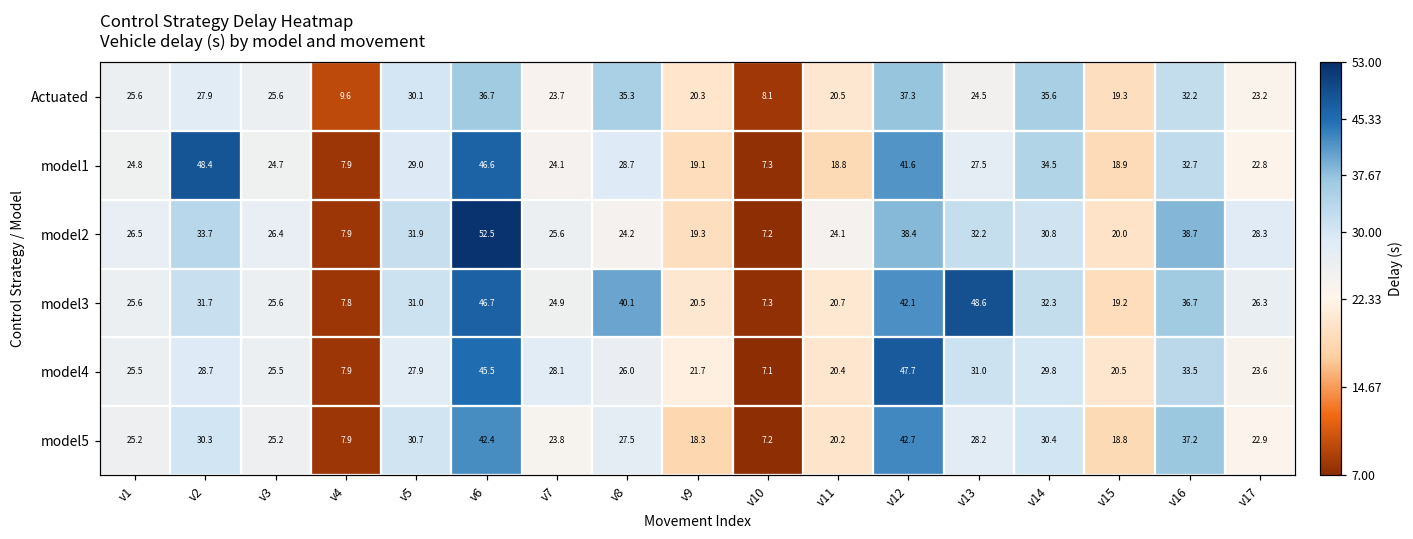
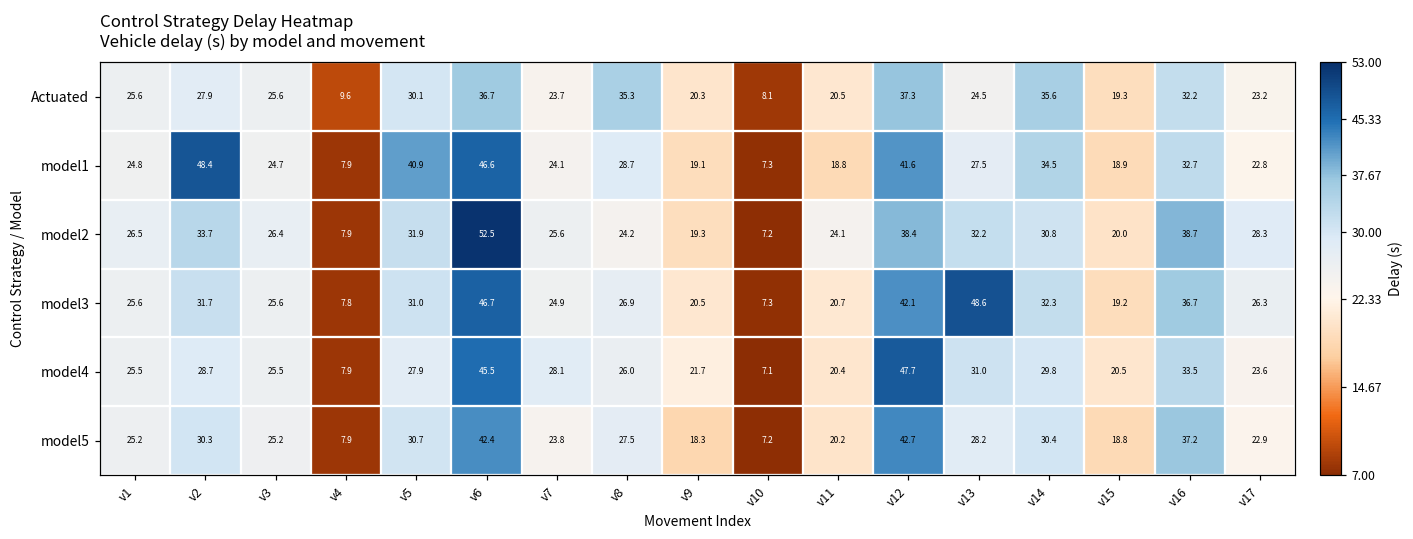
  {
    "Actuated": {
      "v1": 25.6,
      "v2": 27.9,
      "v3": 25.6,
      "v4": 9.6,
      "v5": 30.1,
      "v6": 36.7,
      "v7": 23.7,
      "v8": 35.3,
      "v9": 20.3,
      "v10": 8.1,
      "v11": 20.5,
      "v12": 37.3,
      "v13": 24.5,
      "v14": 35.6,
      "v15": 19.3,
      "v16": 32.2,
      "v17": 23.2
    },
    "model1": {
      "v1": 24.8,
      "v2": 48.4,
      "v3": 24.7,
      "v4": 7.9,
-     "v5": 29.0,
+     "v5": 40.9,
      "v6": 46.6,
      "v7": 24.1,
      "v8": 28.7,
      "v9": 19.1,
      "v10": 7.3,
      "v11": 18.8,
      "v12": 41.6,
      "v13": 27.5,
      "v14": 34.5,
      "v15": 18.9,
      "v16": 32.7,
      "v17": 22.8
    },
    "model2": {
      "v1": 26.5,
      "v2": 33.7,
      "v3": 26.4,
      "v4": 7.9,
      "v5": 31.9,
      "v6": 52.5,
      "v7": 25.6,
      "v8": 24.2,
      "v9": 19.3,
      "v10": 7.2,
      "v11": 24.1,
      "v12": 38.4,
      "v13": 32.2,
      "v14": 30.8,
      "v15": 20.0,
      "v16": 38.7,
      "v17": 28.3
    },
    "model3": {
      "v1": 25.6,
      "v2": 31.7,
      "v3": 25.6,
      "v4": 7.8,
      "v5": 31.0,
      "v6": 46.7,
      "v7": 24.9,
-     "v8": 40.1,
+     "v8": 26.9,
      "v9": 20.5,
      "v10": 7.3,
      "v11": 20.7,
      "v12": 42.1,
      "v13": 48.6,
      "v14": 32.3,
      "v15": 19.2,
      "v16": 36.7,
      "v17": 26.3
    },
    "model4": {
      "v1": 25.5,
      "v2": 28.7,
      "v3": 25.5,
      "v4": 7.9,
      "v5": 27.9,
      "v6": 45.5,
      "v7": 28.1,
      "v8": 26.0,
      "v9": 21.7,
      "v10": 7.1,
      "v11": 20.4,
      "v12": 47.7,
      "v13": 31.0,
      "v14": 29.8,
      "v15": 20.5,
      "v16": 33.5,
      "v17": 23.6
    },
    "model5": {
      "v1": 25.2,
      "v2": 30.3,
      "v3": 25.2,
      "v4": 7.9,
      "v5": 30.7,
      "v6": 42.4,
      "v7": 23.8,
      "v8": 27.5,
      "v9": 18.3,
      "v10": 7.2,
      "v11": 20.2,
      "v12": 42.7,
      "v13": 28.2,
      "v14": 30.4,
      "v15": 18.8,
      "v16": 37.2,
      "v17": 22.9
    }
  }
